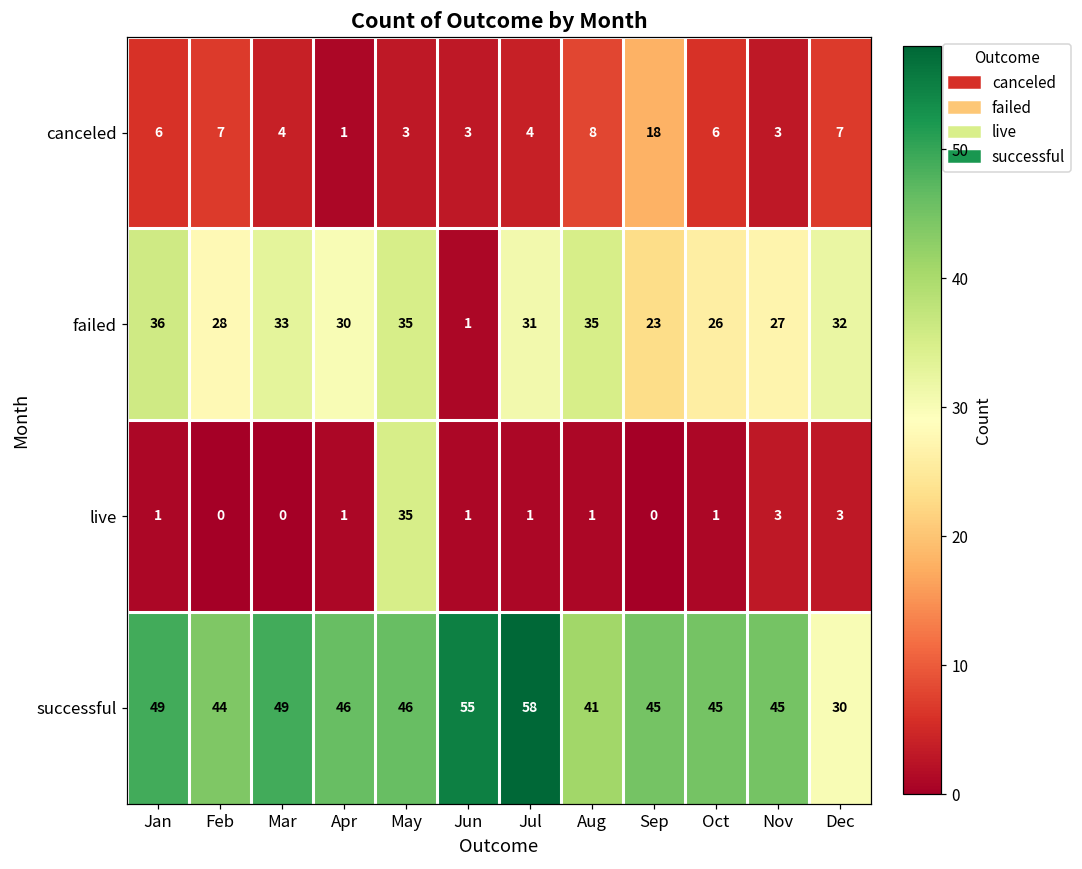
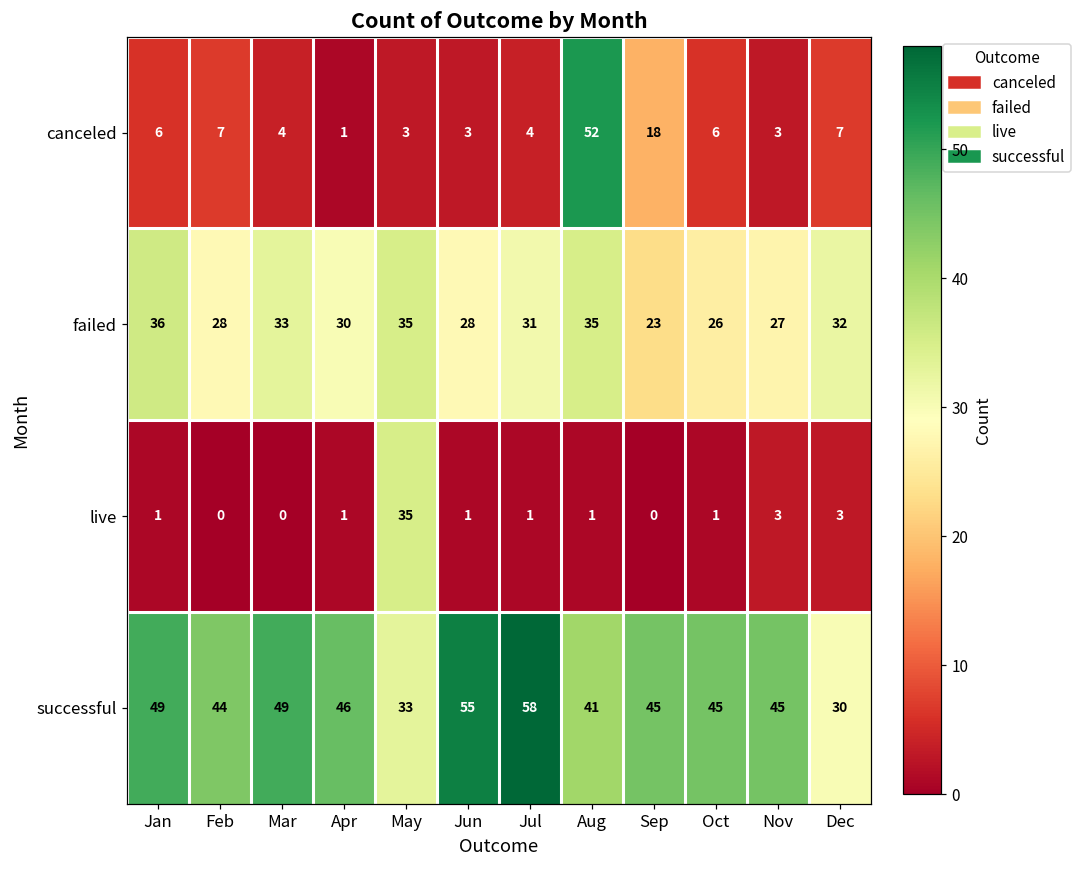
  {
    "canceled": {
      "Jan": 6,
      "Feb": 7,
      "Mar": 4,
      "Apr": 1,
      "May": 3,
      "Jun": 3,
      "Jul": 4,
-     "Aug": 8,
+     "Aug": 52,
      "Sep": 18,
      "Oct": 6,
      "Nov": 3,
      "Dec": 7
    },
    "failed": {
      "Jan": 36,
      "Feb": 28,
      "Mar": 33,
      "Apr": 30,
      "May": 35,
-     "Jun": 1,
+     "Jun": 28,
      "Jul": 31,
      "Aug": 35,
      "Sep": 23,
      "Oct": 26,
      "Nov": 27,
      "Dec": 32
    },
    "live": {
      "Jan": 1,
      "Feb": 0,
      "Mar": 0,
      "Apr": 1,
      "May": 35,
      "Jun": 1,
      "Jul": 1,
      "Aug": 1,
      "Sep": 0,
      "Oct": 1,
      "Nov": 3,
      "Dec": 3
    },
    "successful": {
      "Jan": 49,
      "Feb": 44,
      "Mar": 49,
      "Apr": 46,
-     "May": 46,
+     "May": 33,
      "Jun": 55,
      "Jul": 58,
      "Aug": 41,
      "Sep": 45,
      "Oct": 45,
      "Nov": 45,
      "Dec": 30
    }
  }
